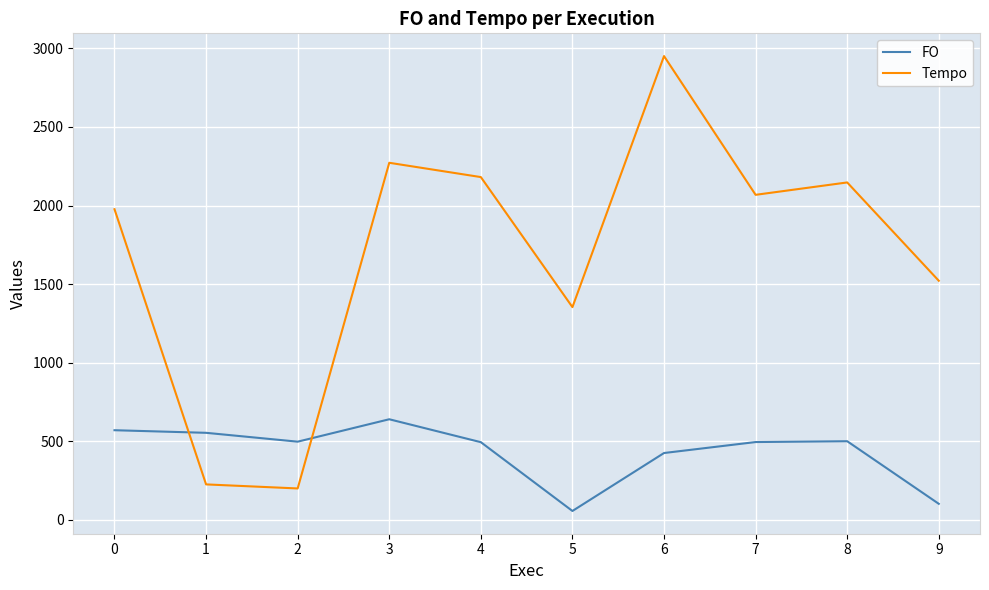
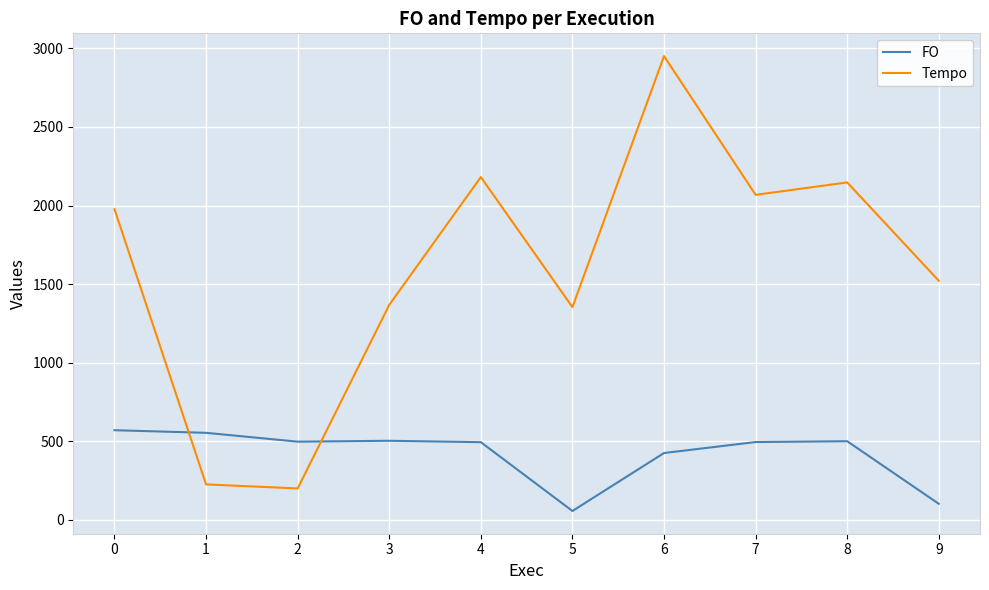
  {
    "FO": {
      "0": 570,
      "1": 550,
      "2": 500,
-     "3": 640,
+     "3": 500,
      "4": 490,
      "5": 60,
      "6": 420,
      "7": 490,
      "8": 500,
      "9": 100
    },
    "Tempo": {
      "0": 1980,
      "1": 220,
      "2": 200,
-     "3": 2270,
+     "3": 1370,
      "4": 2180,
      "5": 1350,
      "6": 2950,
      "7": 2070,
      "8": 2150,
      "9": 1520
    }
  }
